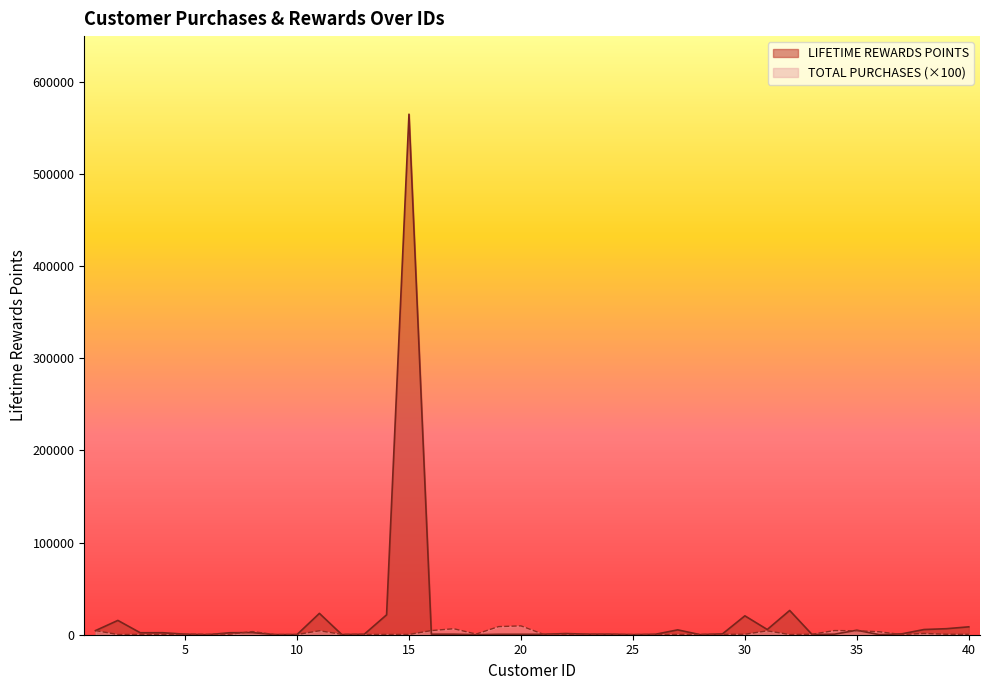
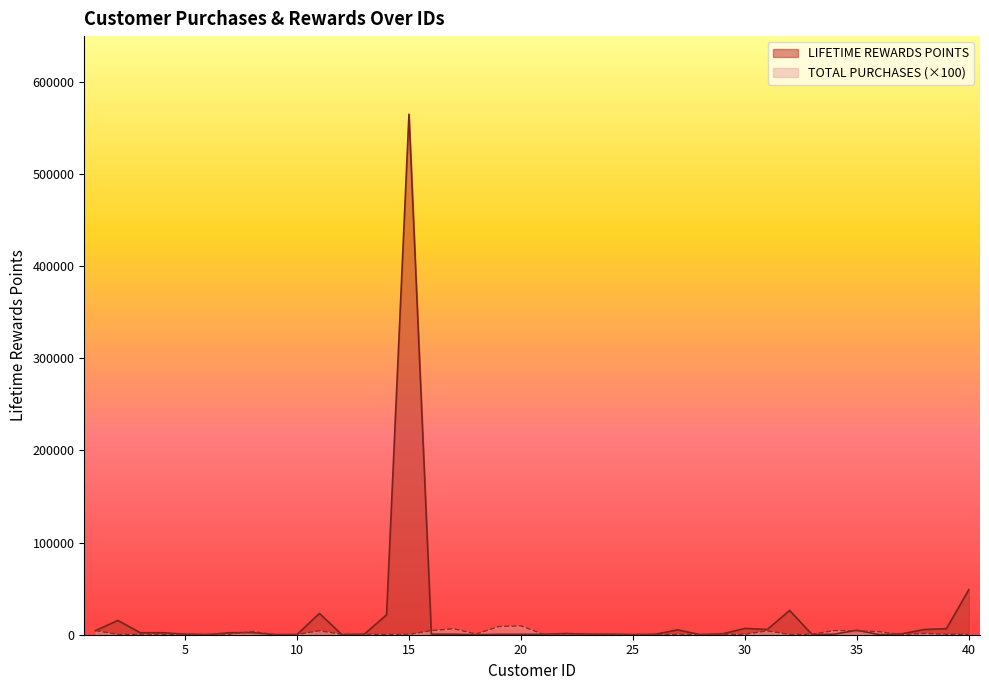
  {
    "LIFETIME REWARDS POINTS": {
      "15": 560000,
      "20": 0,
-     "30": 20000,
-     "40": 10000
+     "30": 10000,
+     "40": 50000
    },
    "TOTAL PURCHASES (×100)": {
      "15": 0,
      "20": 10000,
      "30": 0,
      "40": 0
    }
  }
